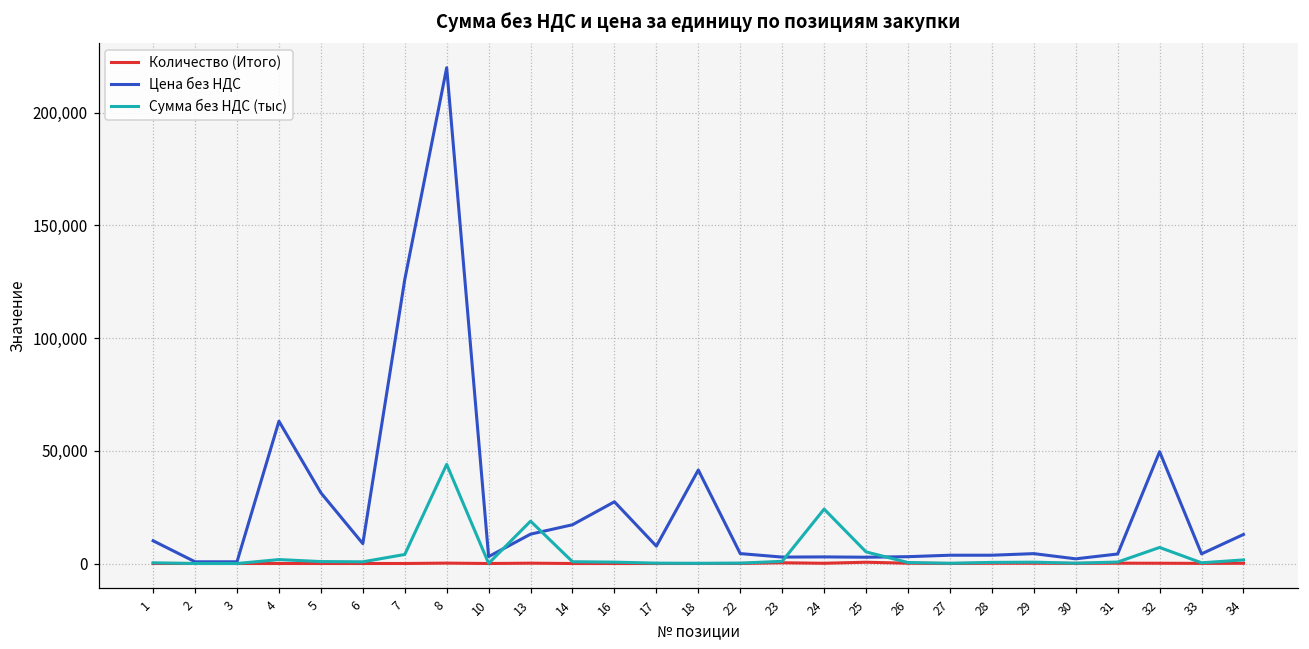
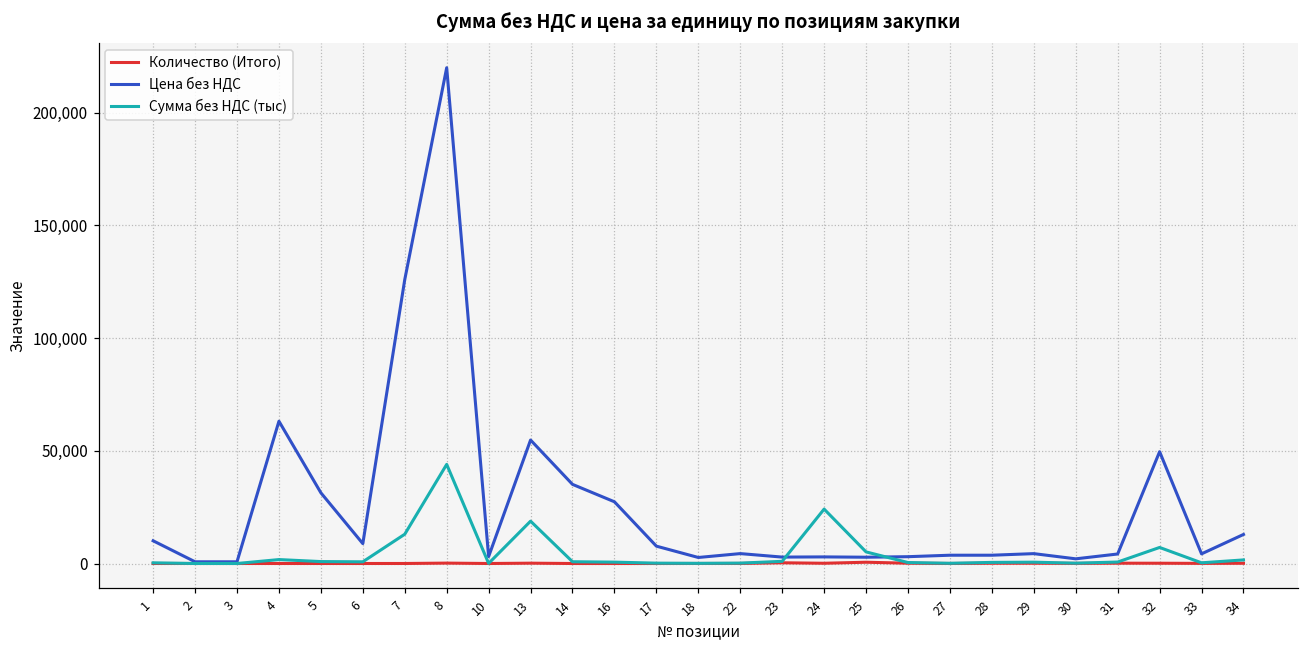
  {
    "Количество (Итого)": {
      "4": "0",
      "7": "0",
      "8": "0",
      "13": "0",
      "24": "0",
      "25": "1,000",
      "32": "0",
      "34": "0"
    },
    "Цена без НДС": {
      "1": "10,000",
      "4": "63,000",
      "5": "31,000",
      "6": "9,000",
      "7": "126,000",
      "8": "220,000",
      "10": "3,000",
-     "13": "13,000",
-     "14": "17,000",
+     "13": "55,000",
+     "14": "35,000",
      "16": "27,000",
      "17": "8,000",
-     "18": "42,000",
+     "18": "3,000",
      "22": "4,000",
      "23": "3,000",
      "24": "3,000",
      "25": "3,000",
      "26": "3,000",
      "27": "4,000",
      "28": "4,000",
      "29": "4,000",
      "30": "2,000",
      "31": "4,000",
      "32": "50,000",
      "33": "4,000",
      "34": "13,000"
    },
    "Сумма без НДС (тыс)": {
      "4": "2,000",
-     "7": "4,000",
+     "7": "13,000",
      "8": "44,000",
      "13": "19,000",
      "24": "24,000",
      "25": "5,000",
      "32": "7,000",
      "34": "2,000"
    }
  }
